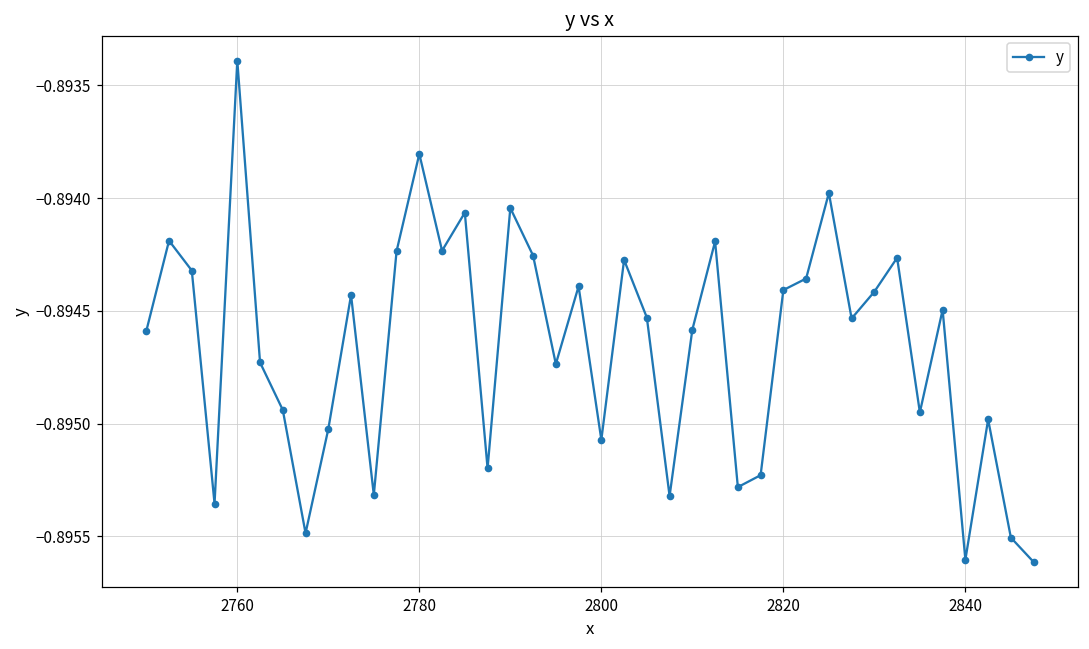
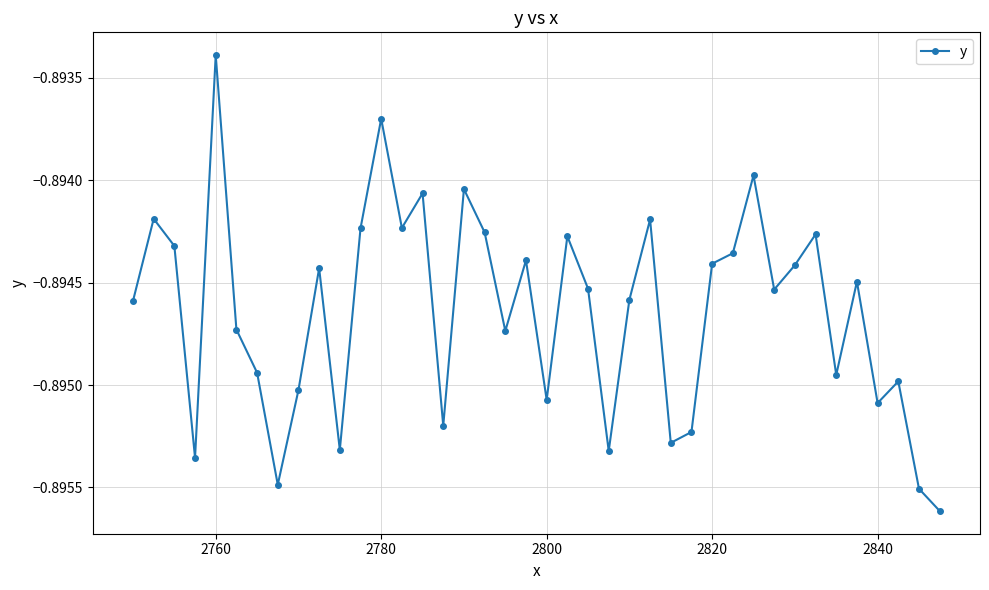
  {
    "2760": -0.89339,
-   "2780": -0.89380,
+   "2780": -0.89370,
    "2800": -0.89507,
    "2820": -0.89441,
-   "2840": -0.89560
+   "2840": -0.89509
  }
